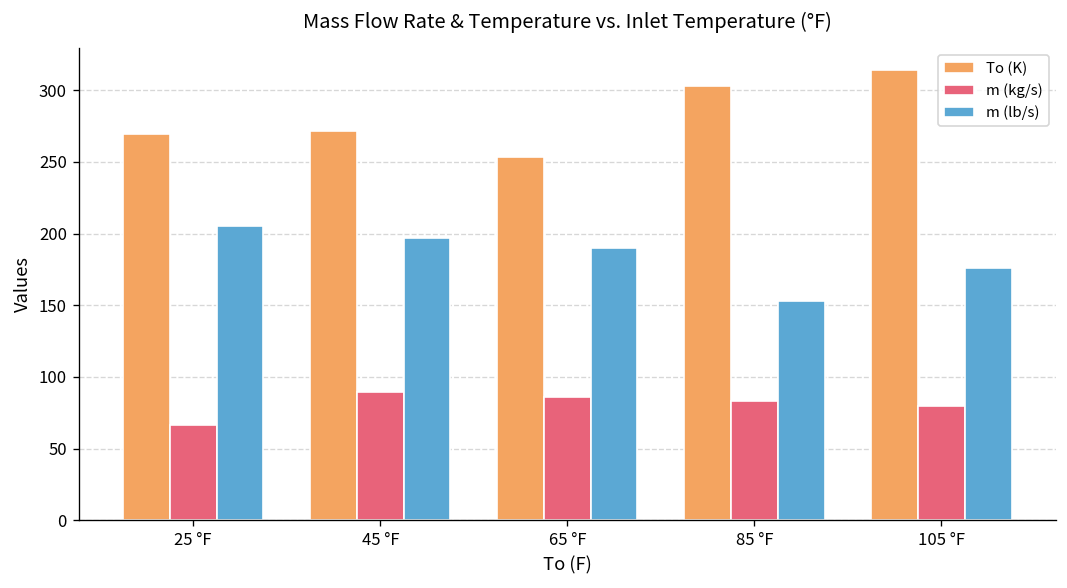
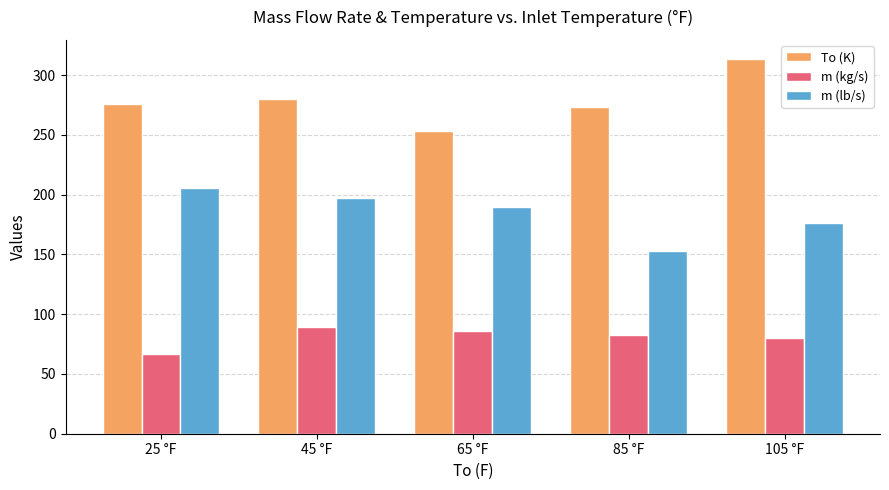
  {
    "To (K)": {
-     "25 °F": 269,
-     "45 °F": 272,
+     "25 °F": 276,
+     "45 °F": 280,
      "65 °F": 253,
-     "85 °F": 303,
+     "85 °F": 273,
      "105 °F": 314
    },
    "m (kg/s)": {
      "25 °F": 67,
      "45 °F": 90,
      "65 °F": 86,
      "85 °F": 83,
      "105 °F": 80
    },
    "m (lb/s)": {
      "25 °F": 205,
      "45 °F": 197,
      "65 °F": 190,
      "85 °F": 153,
      "105 °F": 176
    }
  }
